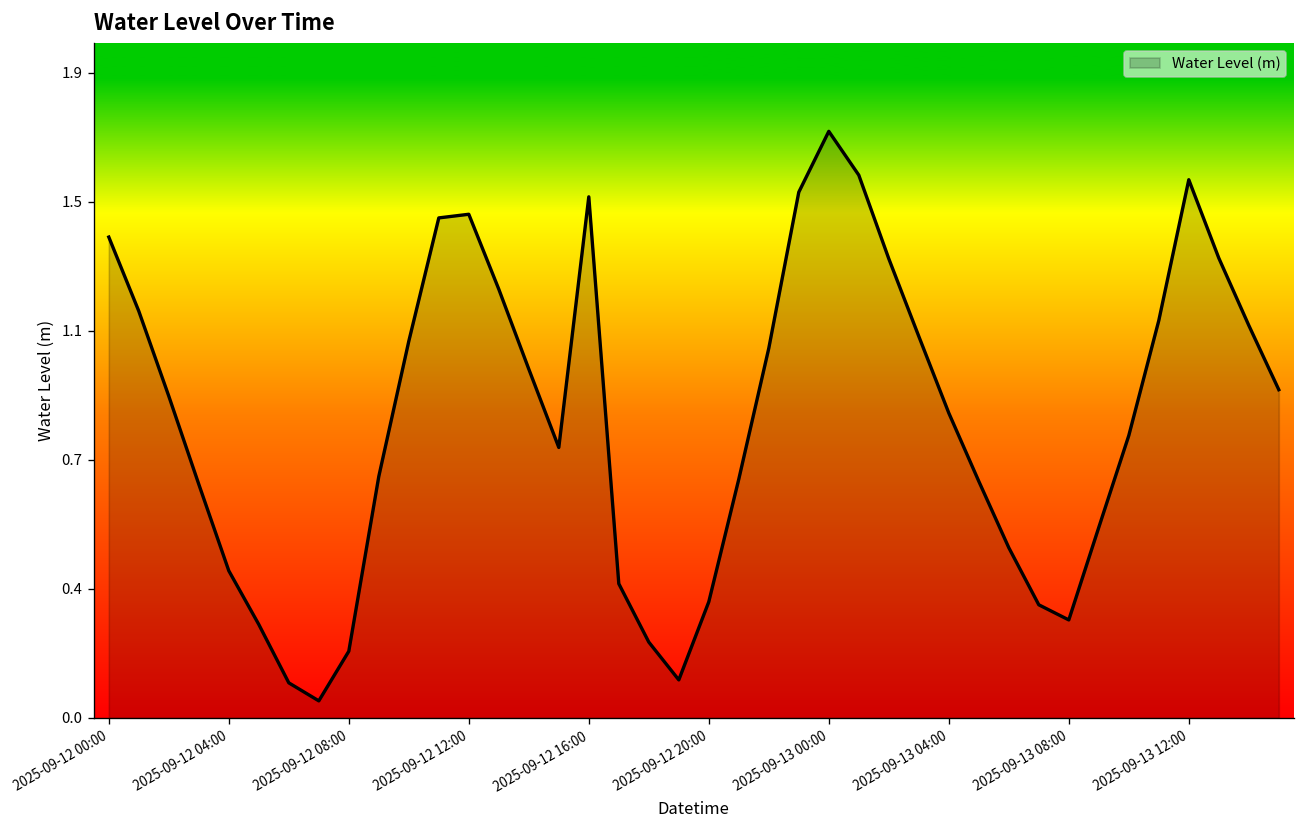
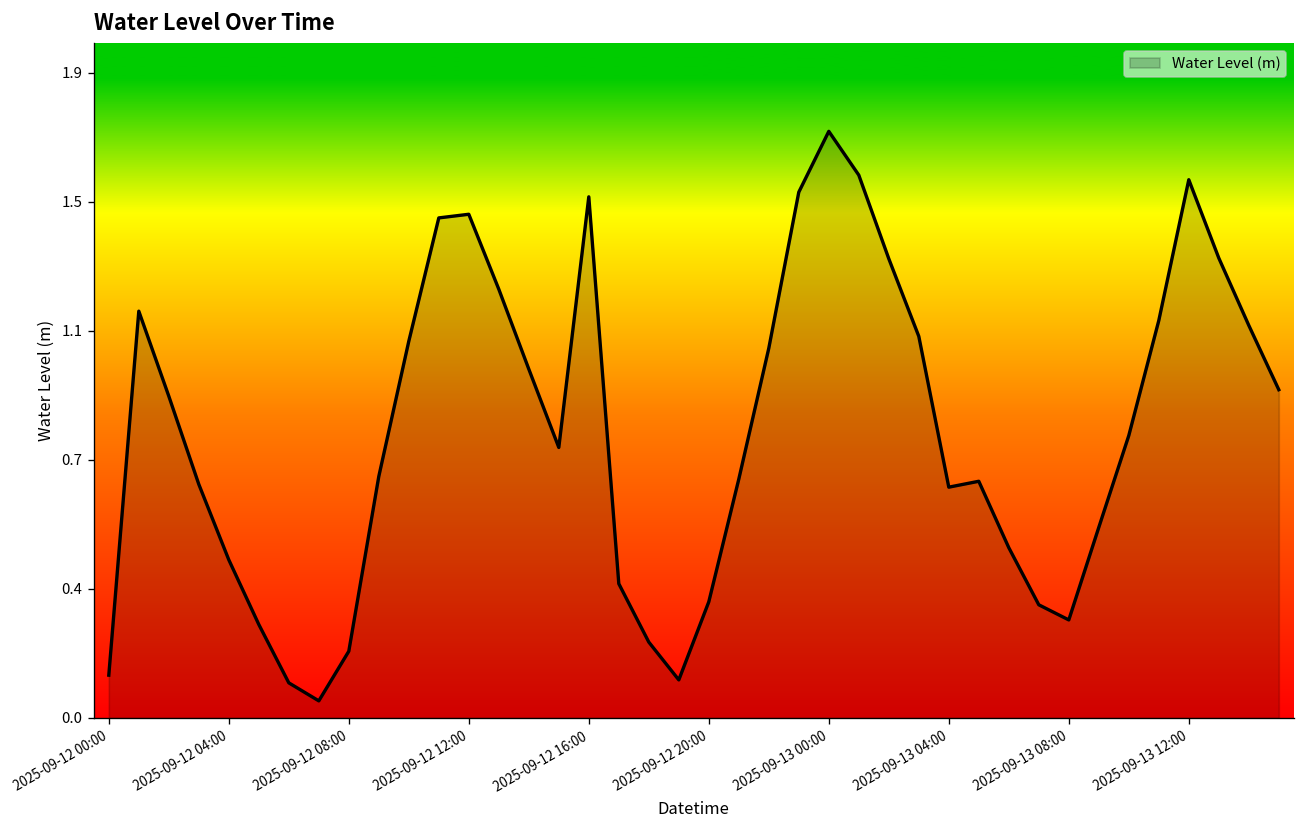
  {
-   "2025-09-12 00:00": 1.39,
-   "2025-09-12 04:00": 0.43,
+   "2025-09-12 00:00": 0.12,
+   "2025-09-12 04:00": 0.46,
    "2025-09-12 08:00": 0.19,
    "2025-09-12 12:00": 1.46,
    "2025-09-12 16:00": 1.51,
    "2025-09-12 20:00": 0.34,
    "2025-09-13 00:00": 1.70,
-   "2025-09-13 04:00": 0.88,
+   "2025-09-13 04:00": 0.67,
    "2025-09-13 08:00": 0.28,
    "2025-09-13 12:00": 1.56
  }
